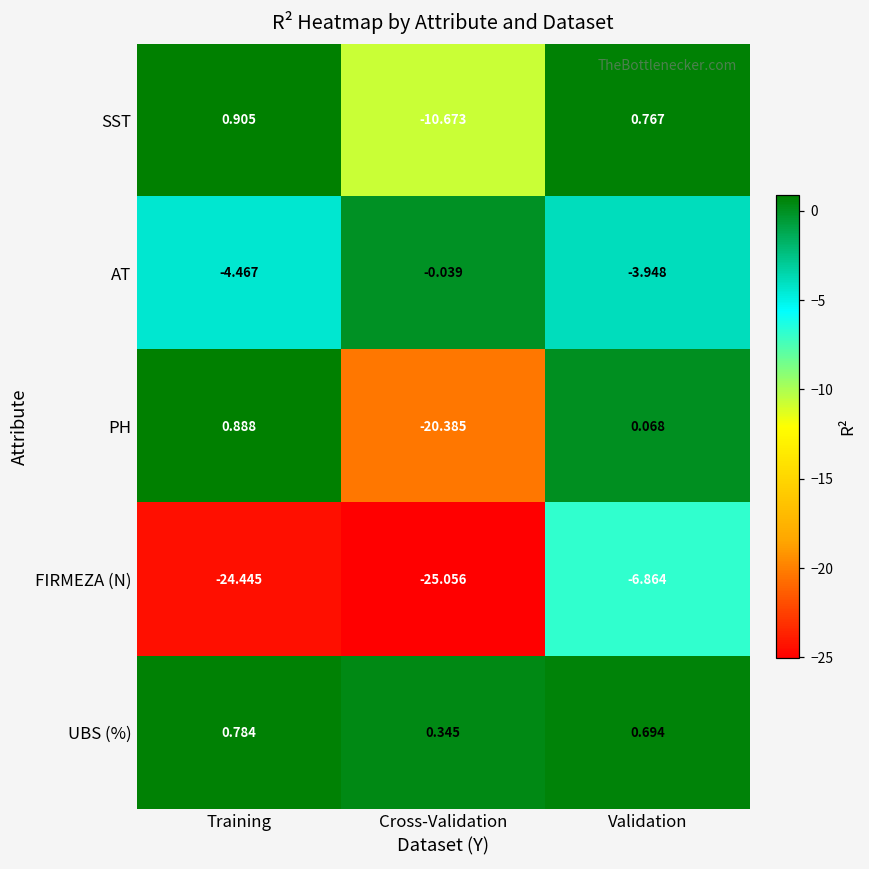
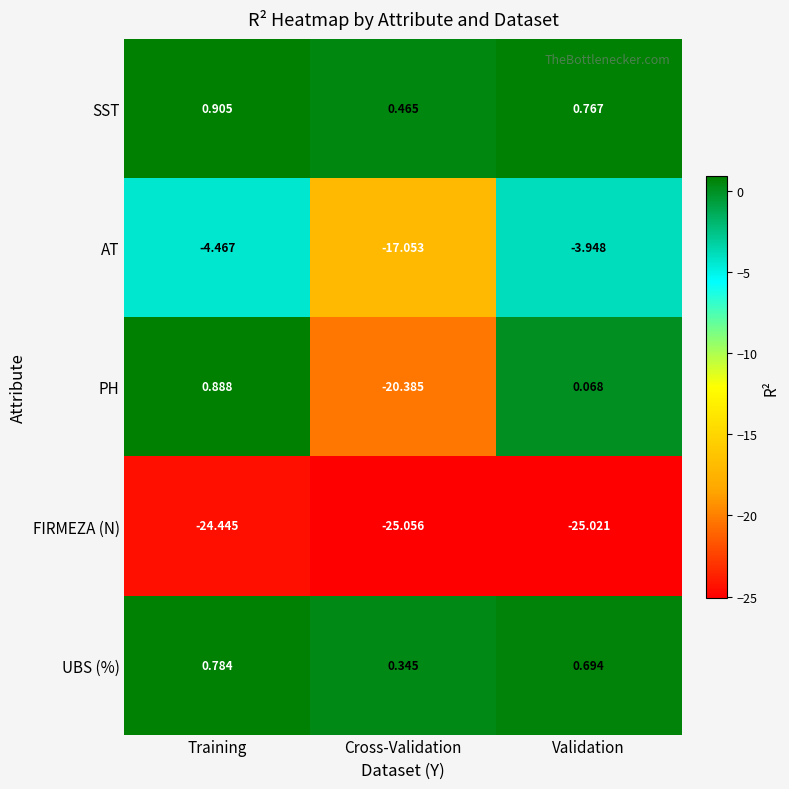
  {
    "SST": {
      "Training": 0.905,
-     "Cross-Validation": -10.673
+     "Cross-Validation": 0.465
    },
    "AT": {
      "Training": -4.467,
-     "Cross-Validation": -0.039,
+     "Cross-Validation": -17.053,
      "Validation": -3.948
    },
    "PH": {
      "Training": 0.888,
      "Cross-Validation": -20.385,
      "Validation": 0.068
    },
    "FIRMEZA (N)": {
      "Training": -24.445,
      "Cross-Validation": -25.056,
-     "Validation": -6.864
+     "Validation": -25.021
    },
    "UBS (%)": {
      "Training": 0.784,
      "Cross-Validation": 0.345,
      "Validation": 0.694
    }
  }
